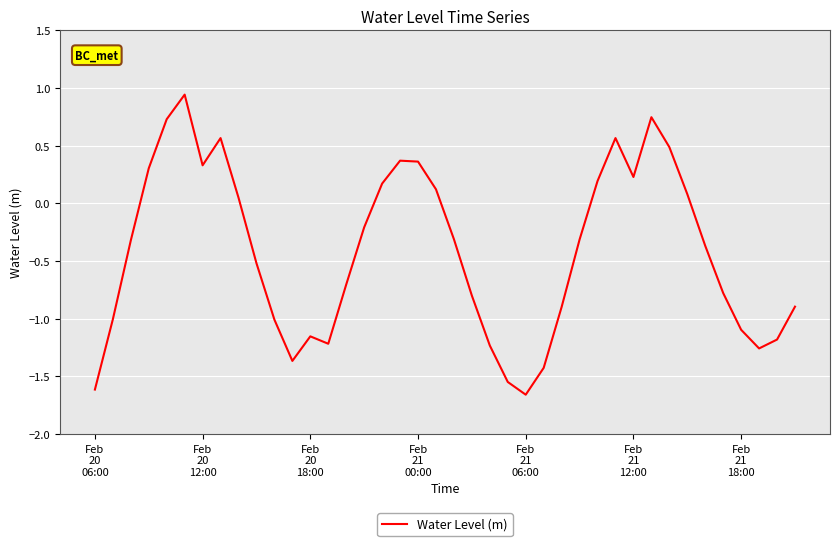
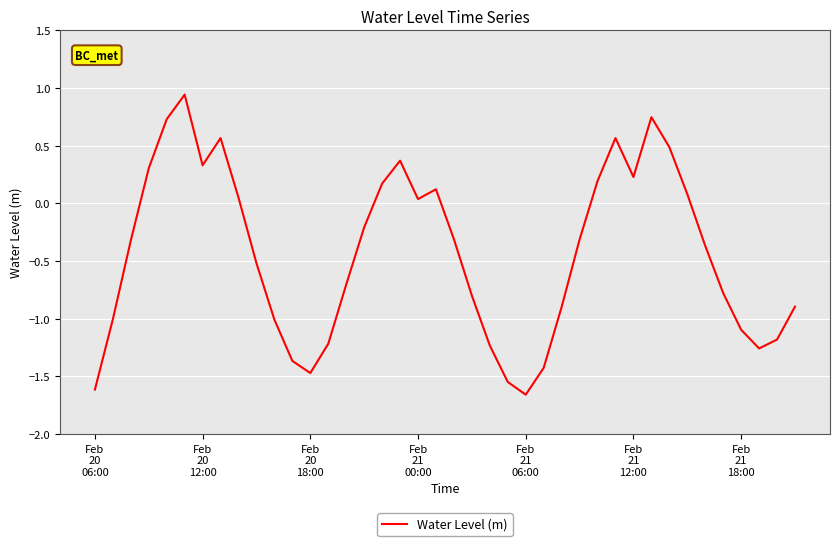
  {
    "Feb 20 06:00": -1.61,
    "Feb 20 12:00": 0.33,
-   "Feb 20 18:00": -1.15,
-   "Feb 21 00:00": 0.36,
+   "Feb 20 18:00": -1.47,
+   "Feb 21 00:00": 0.04,
    "Feb 21 06:00": -1.66,
    "Feb 21 12:00": 0.23,
    "Feb 21 18:00": -1.10
  }
